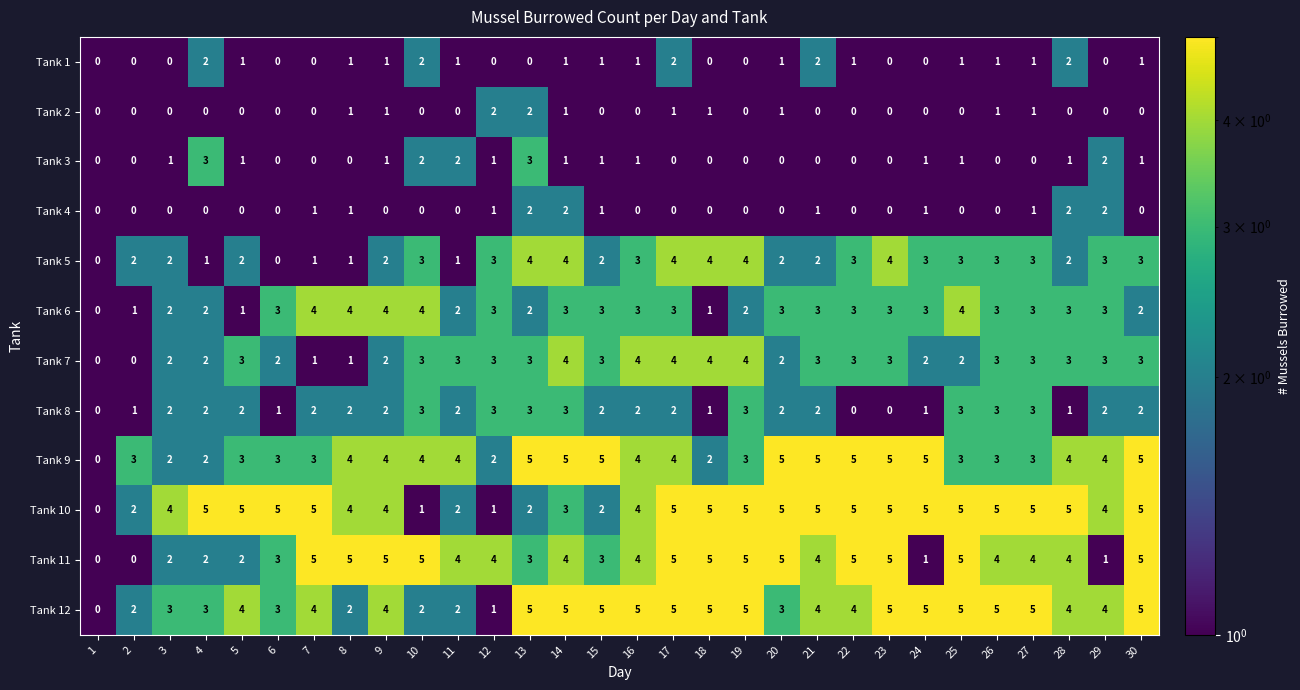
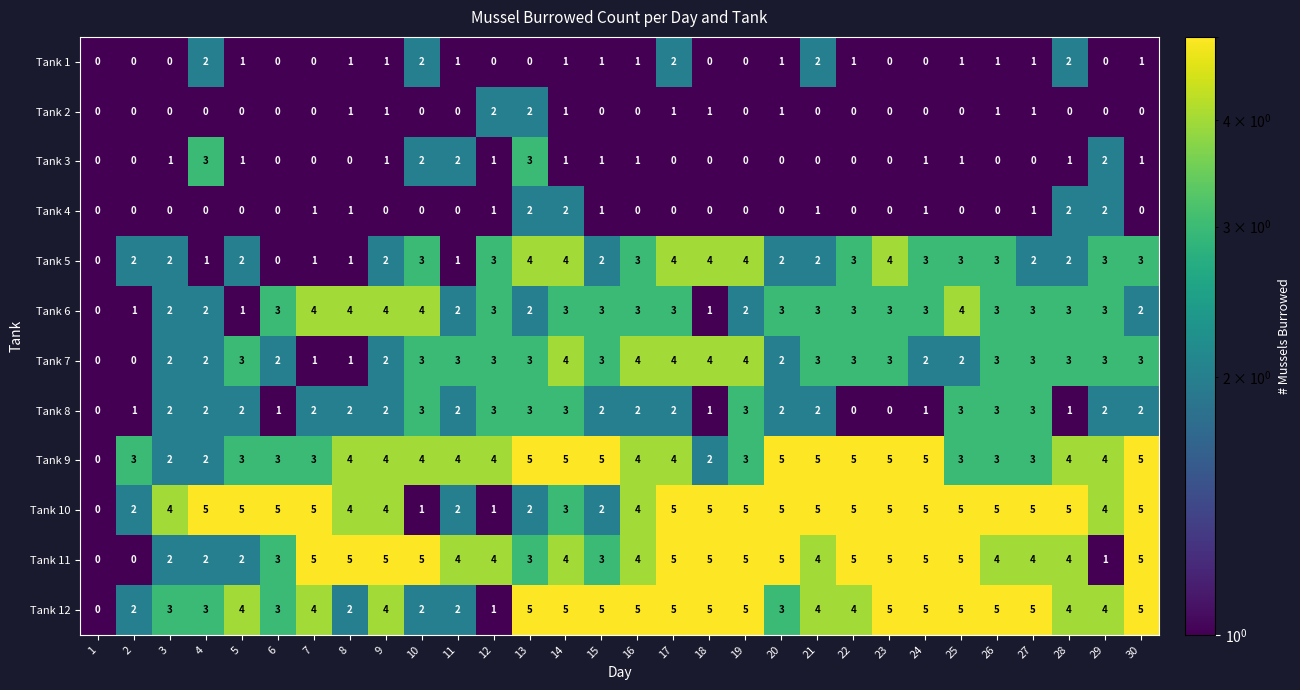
  {
    "Tank 5": {
      "1": 0,
      "2": 2,
      "3": 2,
      "4": 1,
      "5": 2,
      "6": 0,
      "7": 1,
      "8": 1,
      "9": 2,
      "10": 3,
      "11": 1,
      "12": 3,
      "13": 4,
      "14": 4,
      "15": 2,
      "16": 3,
      "17": 4,
      "18": 4,
      "19": 4,
      "20": 2,
      "21": 2,
      "22": 3,
      "23": 4,
      "24": 3,
      "25": 3,
      "26": 3,
-     "27": 3,
+     "27": 2,
      "28": 2,
      "29": 3,
      "30": 3
    },
    "Tank 9": {
      "1": 0,
      "2": 3,
      "3": 2,
      "4": 2,
      "5": 3,
      "6": 3,
      "7": 3,
      "8": 4,
      "9": 4,
      "10": 4,
      "11": 4,
-     "12": 2,
+     "12": 4,
      "13": 5,
      "14": 5,
      "15": 5,
      "16": 4,
      "17": 4,
      "18": 2,
      "19": 3,
      "20": 5,
      "21": 5,
      "22": 5,
      "23": 5,
      "24": 5,
      "25": 3,
      "26": 3,
      "27": 3,
      "28": 4,
      "29": 4,
      "30": 5
    },
    "Tank 11": {
      "1": 0,
      "2": 0,
      "3": 2,
      "4": 2,
      "5": 2,
      "6": 3,
      "7": 5,
      "8": 5,
      "9": 5,
      "10": 5,
      "11": 4,
      "12": 4,
      "13": 3,
      "14": 4,
      "15": 3,
      "16": 4,
      "17": 5,
      "18": 5,
      "19": 5,
      "20": 5,
      "21": 4,
      "22": 5,
      "23": 5,
-     "24": 1,
+     "24": 5,
      "25": 5,
      "26": 4,
      "27": 4,
      "28": 4,
      "29": 1,
      "30": 5
    }
  }
